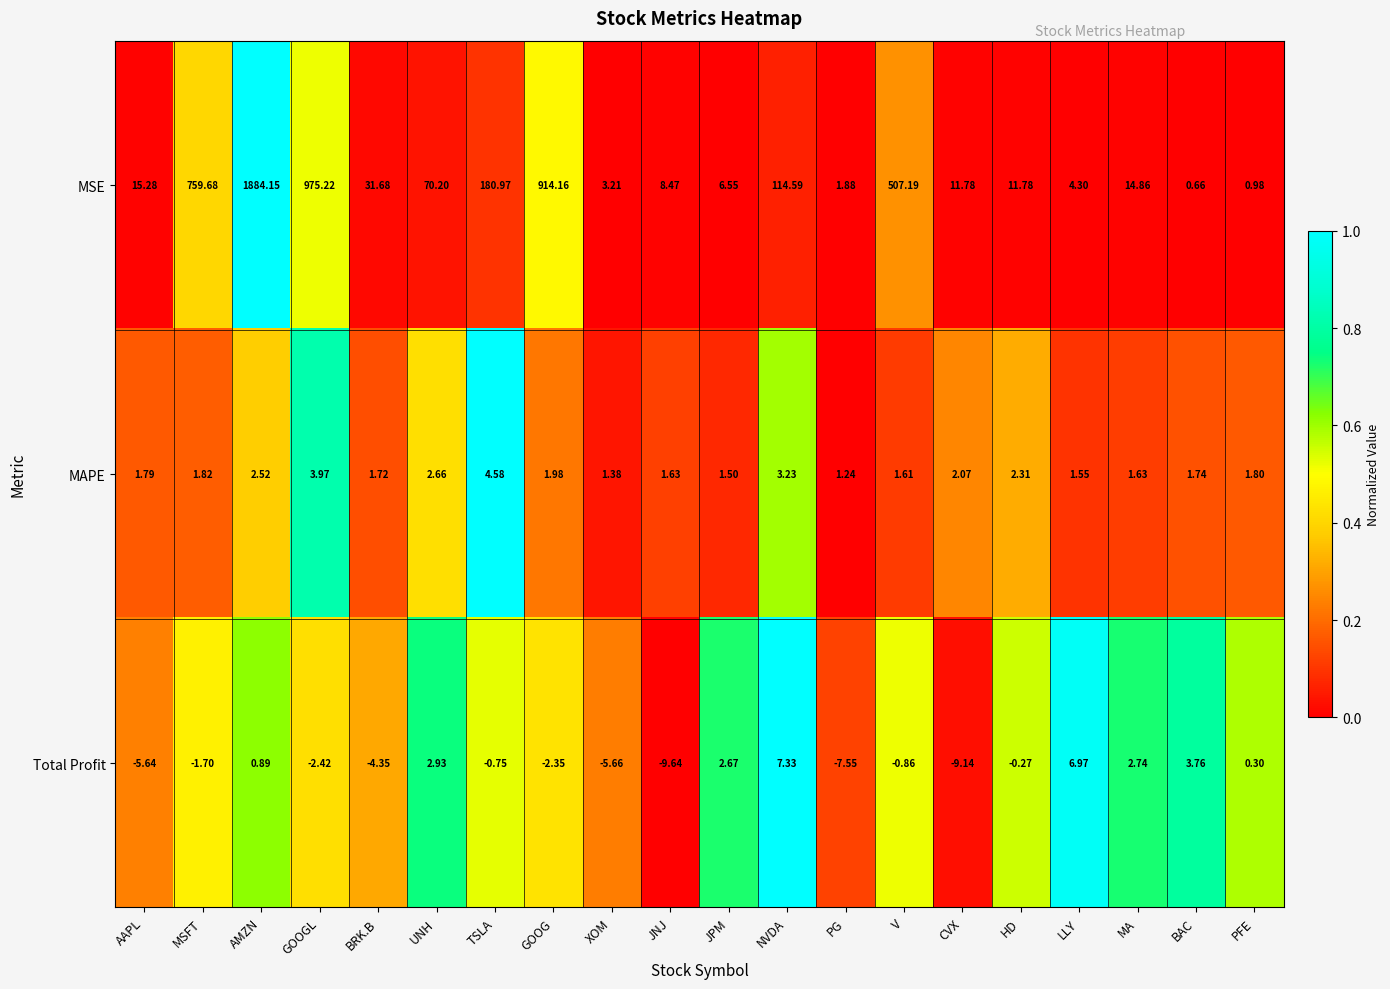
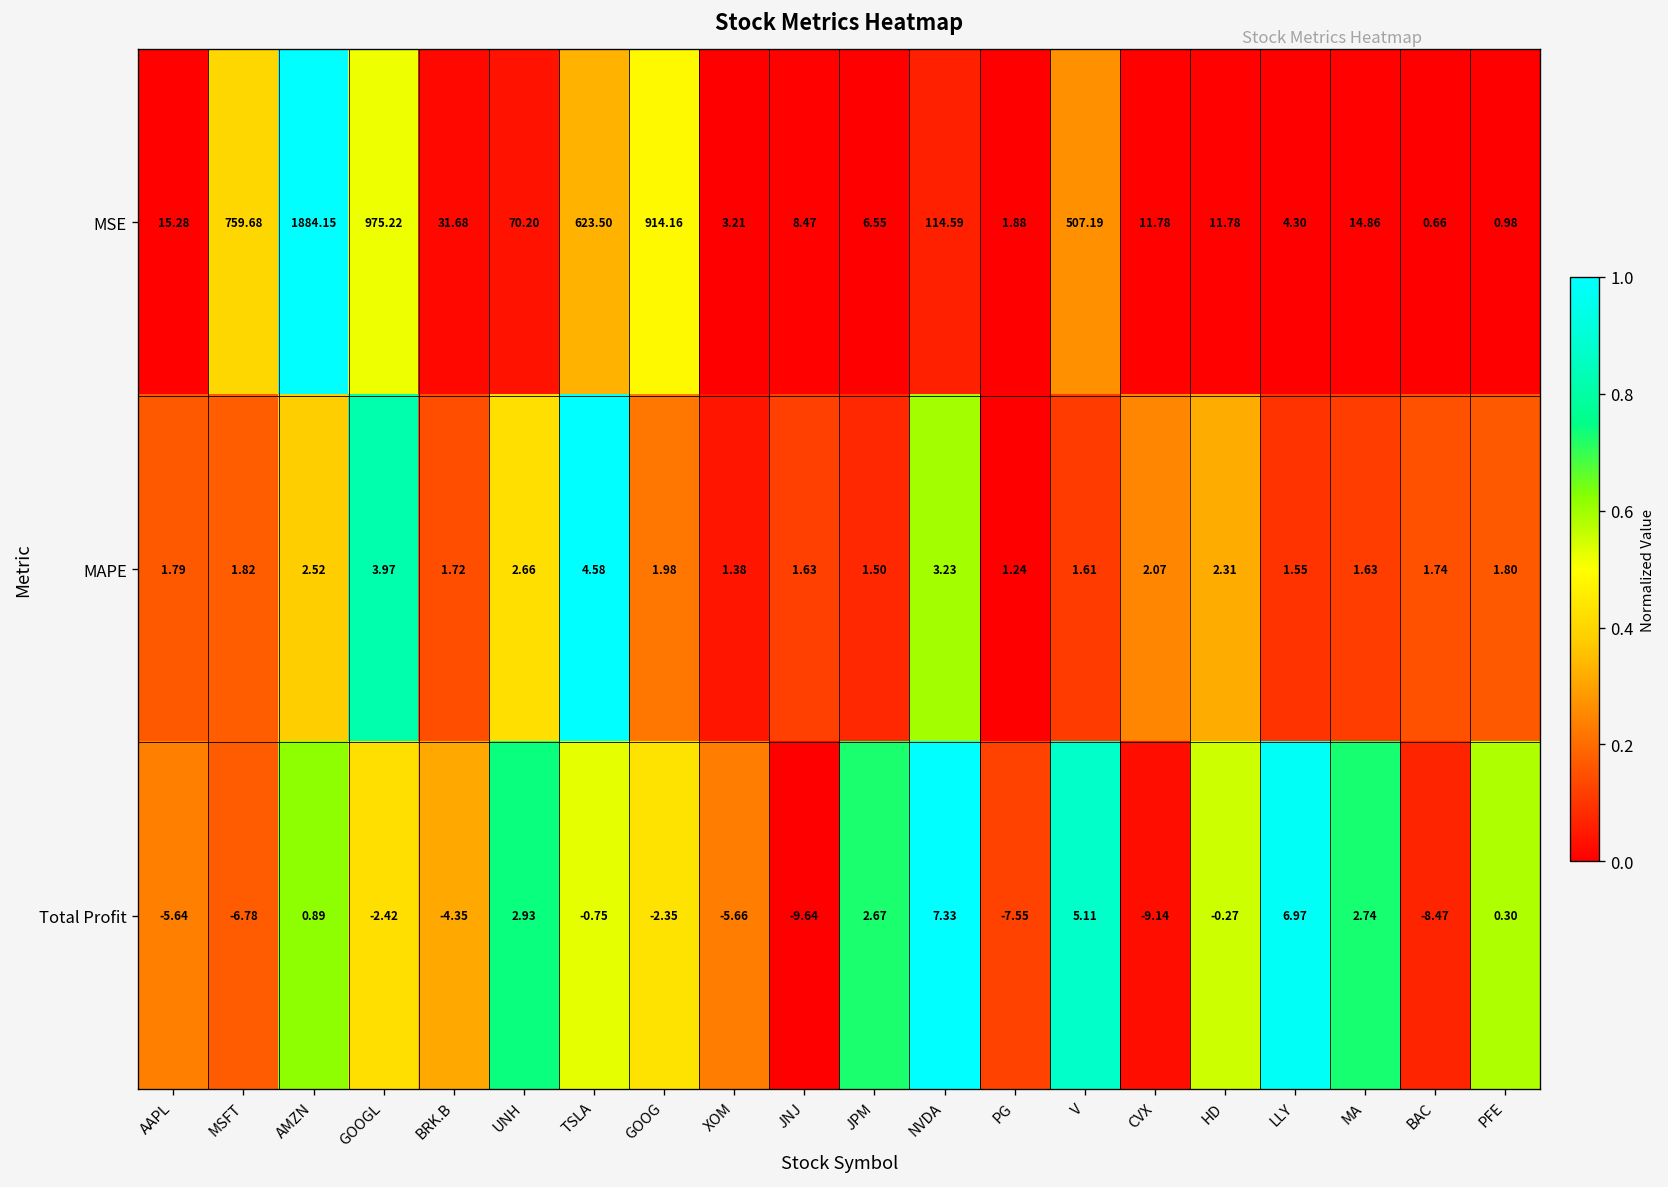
  {
    "MSE": {
      "AAPL": 15.28,
      "MSFT": 759.68,
      "AMZN": 1884.15,
      "GOOGL": 975.22,
      "BRK.B": 31.68,
      "UNH": 70.20,
-     "TSLA": 180.97,
+     "TSLA": 623.50,
      "GOOG": 914.16,
      "XOM": 3.21,
      "JNJ": 8.47,
      "JPM": 6.55,
      "NVDA": 114.59,
      "PG": 1.88,
      "V": 507.19,
      "CVX": 11.78,
      "HD": 11.78,
      "LLY": 4.30,
      "MA": 14.86,
      "BAC": 0.66,
      "PFE": 0.98
    },
    "MAPE": {
      "AAPL": 1.79,
      "MSFT": 1.82,
      "AMZN": 2.52,
      "GOOGL": 3.97,
      "BRK.B": 1.72,
      "UNH": 2.66,
      "TSLA": 4.58,
      "GOOG": 1.98,
      "XOM": 1.38,
      "JNJ": 1.63,
      "JPM": 1.50,
      "NVDA": 3.23,
      "PG": 1.24,
      "V": 1.61,
      "CVX": 2.07,
      "HD": 2.31,
      "LLY": 1.55,
      "MA": 1.63,
      "BAC": 1.74,
      "PFE": 1.80
    },
    "Total Profit": {
      "AAPL": -5.64,
-     "MSFT": -1.70,
+     "MSFT": -6.78,
      "AMZN": 0.89,
      "GOOGL": -2.42,
      "BRK.B": -4.35,
      "UNH": 2.93,
      "TSLA": -0.75,
      "GOOG": -2.35,
      "XOM": -5.66,
      "JNJ": -9.64,
      "JPM": 2.67,
      "NVDA": 7.33,
      "PG": -7.55,
-     "V": -0.86,
+     "V": 5.11,
      "CVX": -9.14,
      "HD": -0.27,
      "LLY": 6.97,
      "MA": 2.74,
-     "BAC": 3.76,
+     "BAC": -8.47,
      "PFE": 0.30
    }
  }
